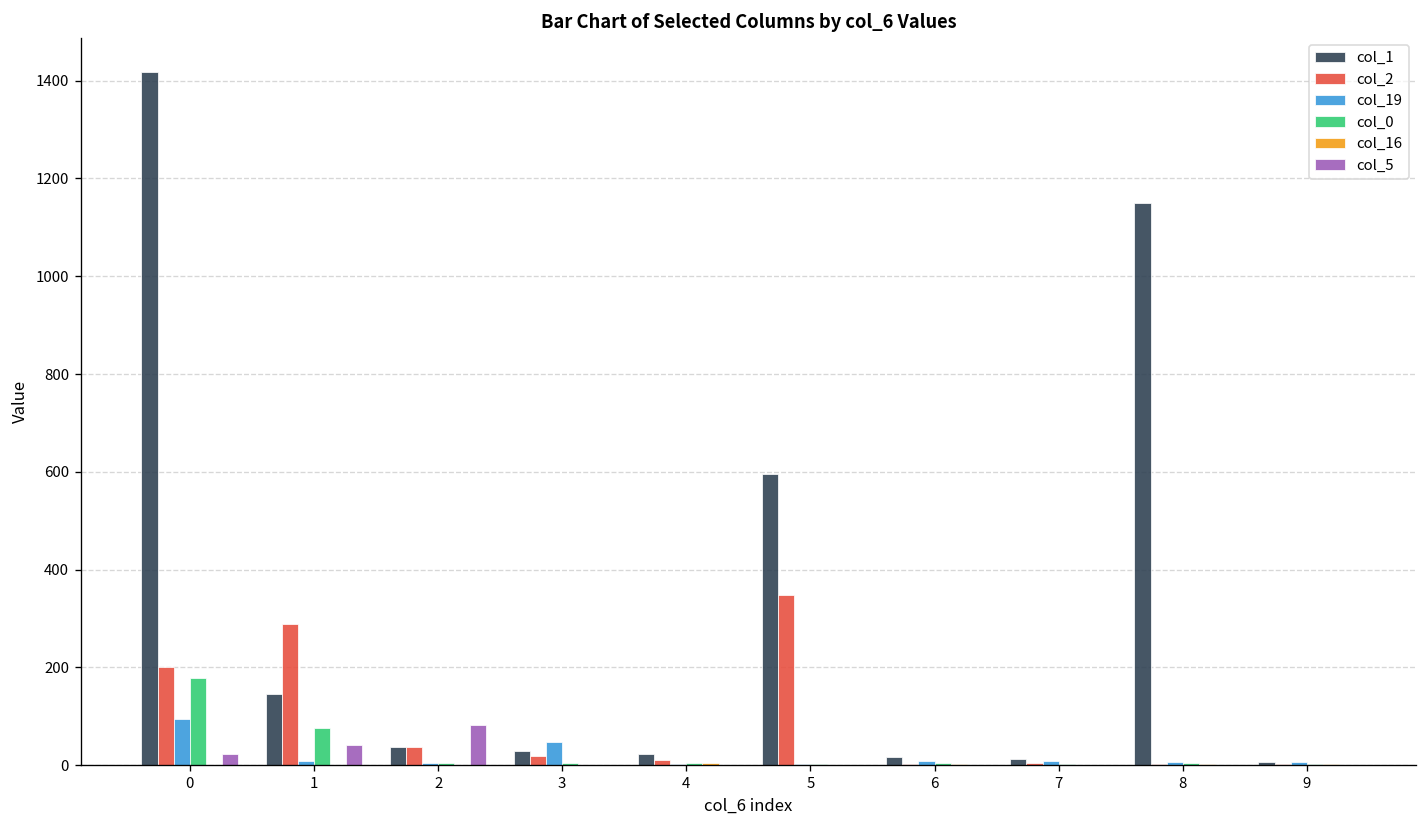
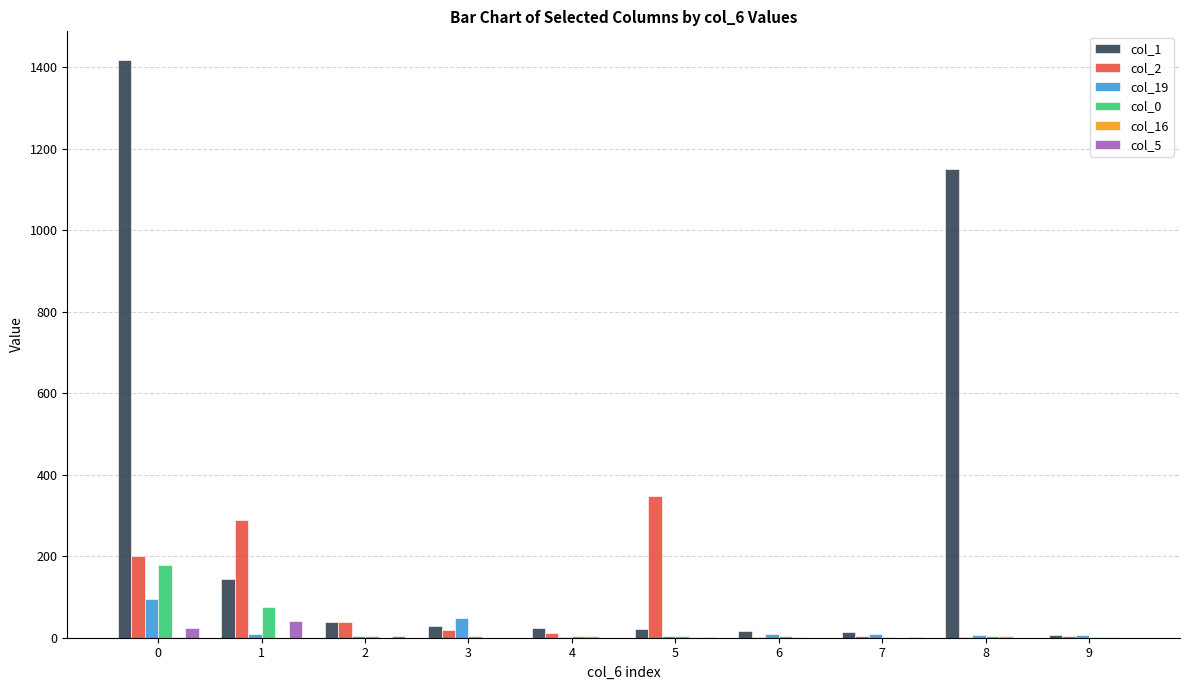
  {
    "col_1": {
      "0": 1420,
      "1": 150,
      "2": 40,
      "3": 30,
      "4": 20,
-     "5": 600,
+     "5": 20,
      "6": 20,
      "7": 10,
      "8": 1150,
      "9": 10
    },
    "col_2": {
      "0": 200,
      "1": 290,
      "2": 40,
      "3": 20,
      "4": 10,
      "5": 350
    },
    "col_19": {
      "0": 90,
      "1": 10,
      "3": 50,
      "6": 10,
      "7": 10,
      "8": 10,
      "9": 10
    },
    "col_0": {
      "0": 180,
      "1": 80
    },
    "col_16": {
      "1": 0,
      "2": 0,
      "3": 0,
      "7": 0
    },
    "col_5": {
      "0": 20,
      "1": 40,
-     "2": 80,
+     "2": 0,
      "3": 0,
      "4": 0,
      "6": 0,
      "8": 0,
      "9": 0
    }
  }
